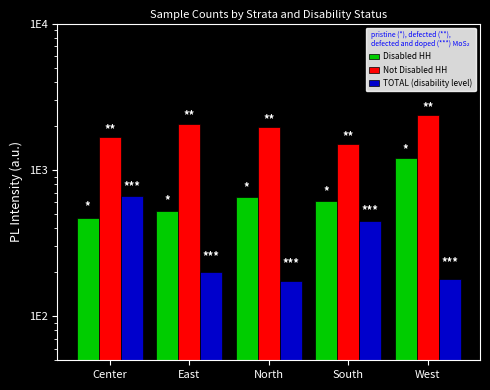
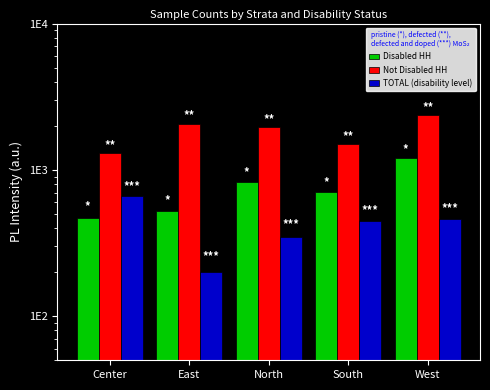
  {
    "Disabled HH": {
      "Center": 470,
      "East": 530,
-     "North": 700,
-     "South": 610,
+     "North": 800,
+     "South": 700,
      "West": 1200
    },
    "Not Disabled HH": {
-     "Center": 1700,
+     "Center": 1300,
      "East": 2100,
      "North": 2000,
      "South": 1500,
      "West": 2400
    },
    "TOTAL (disability level)": {
      "Center": 700,
      "East": 200,
-     "North": 180,
+     "North": 350,
      "South": 440,
-     "West": 180
+     "West": 460
    }
  }
